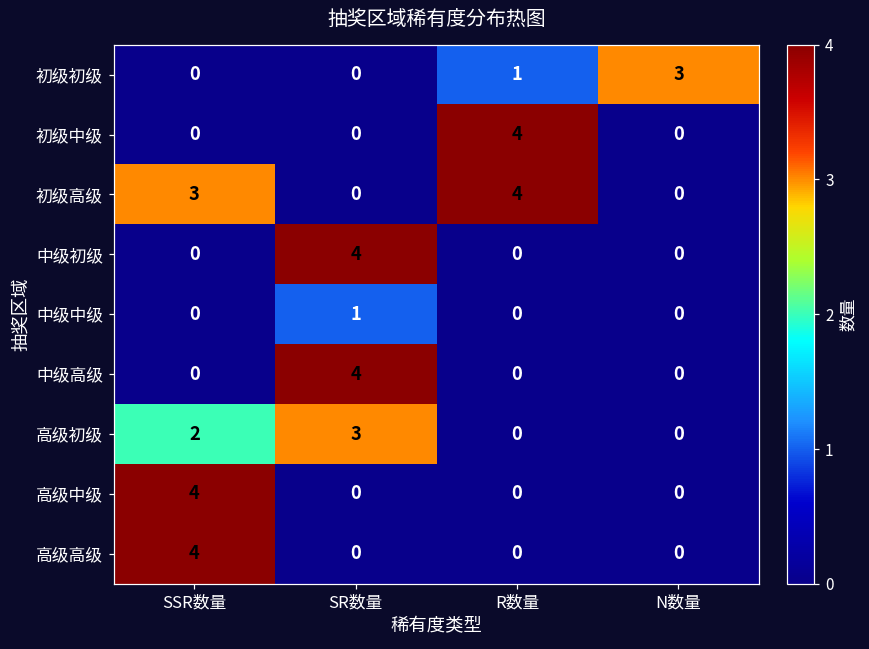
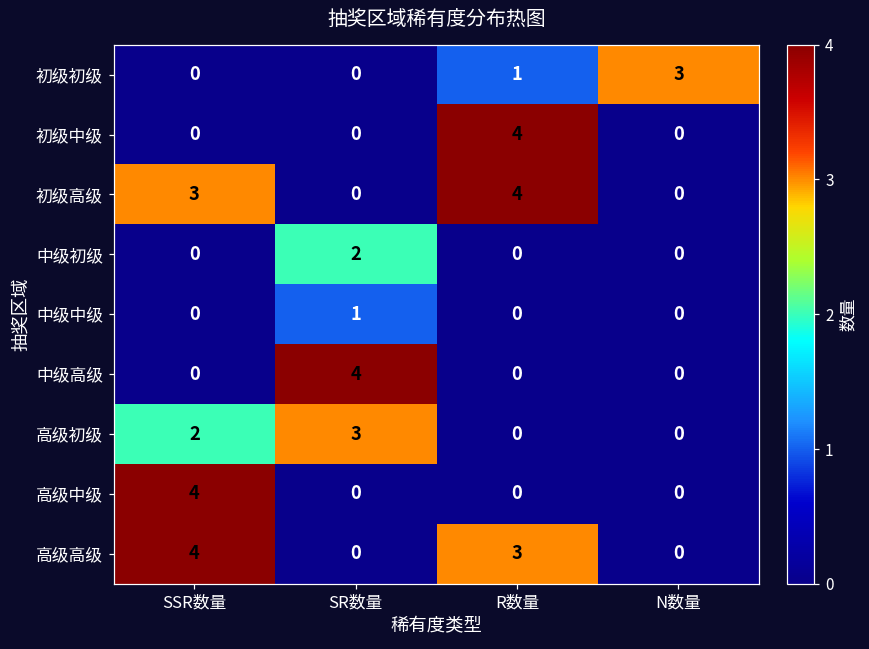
  {
    "初级初级": {
      "SSR数量": 0,
      "SR数量": 0,
      "R数量": 1,
      "N数量": 3
    },
    "初级中级": {
      "SSR数量": 0,
      "SR数量": 0,
      "R数量": 4,
      "N数量": 0
    },
    "初级高级": {
      "SSR数量": 3,
      "SR数量": 0,
      "R数量": 4,
      "N数量": 0
    },
    "中级初级": {
      "SSR数量": 0,
-     "SR数量": 4,
+     "SR数量": 2,
      "R数量": 0,
      "N数量": 0
    },
    "中级中级": {
      "SSR数量": 0,
      "SR数量": 1,
      "R数量": 0,
      "N数量": 0
    },
    "中级高级": {
      "SSR数量": 0,
      "SR数量": 4,
      "R数量": 0,
      "N数量": 0
    },
    "高级初级": {
      "SSR数量": 2,
      "SR数量": 3,
      "R数量": 0,
      "N数量": 0
    },
    "高级中级": {
      "SSR数量": 4,
      "SR数量": 0,
      "R数量": 0,
      "N数量": 0
    },
    "高级高级": {
      "SSR数量": 4,
      "SR数量": 0,
-     "R数量": 0,
+     "R数量": 3,
      "N数量": 0
    }
  }
